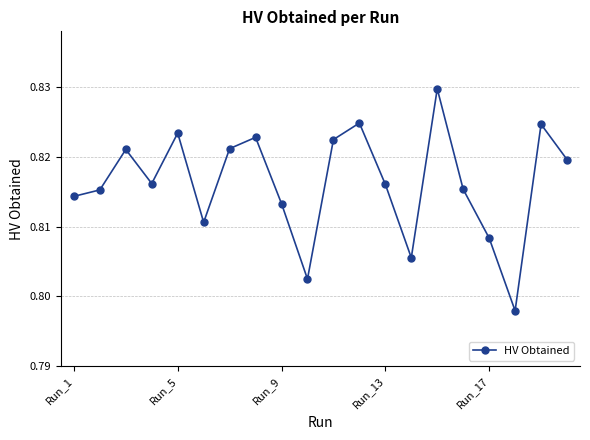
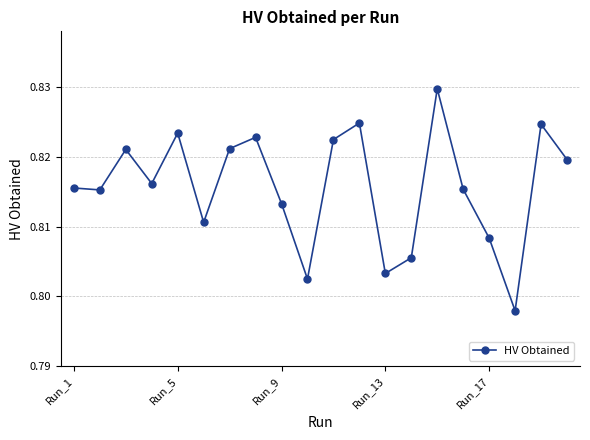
  {
-   "Run_1": 0.814,
+   "Run_1": 0.816,
    "Run_5": 0.823,
    "Run_9": 0.813,
-   "Run_13": 0.816,
+   "Run_13": 0.803,
    "Run_17": 0.808
  }
